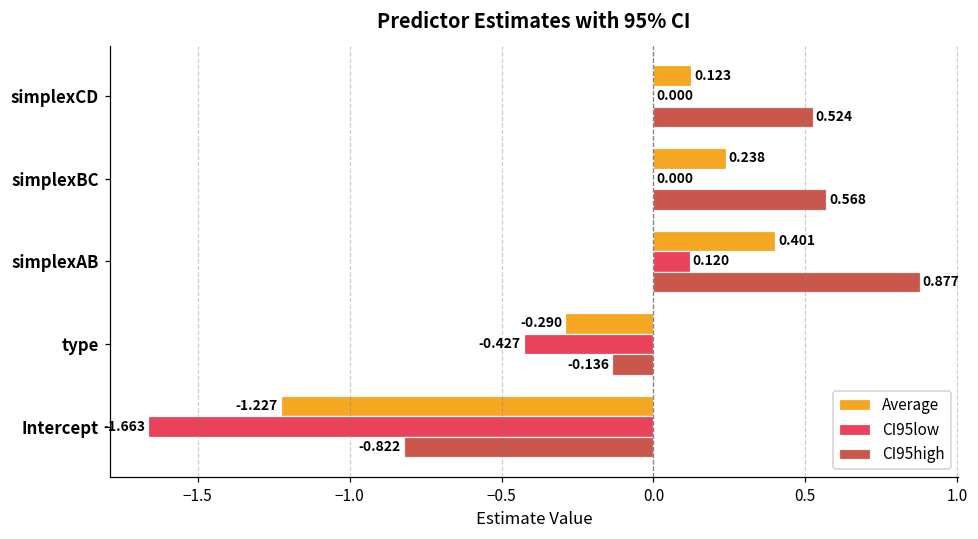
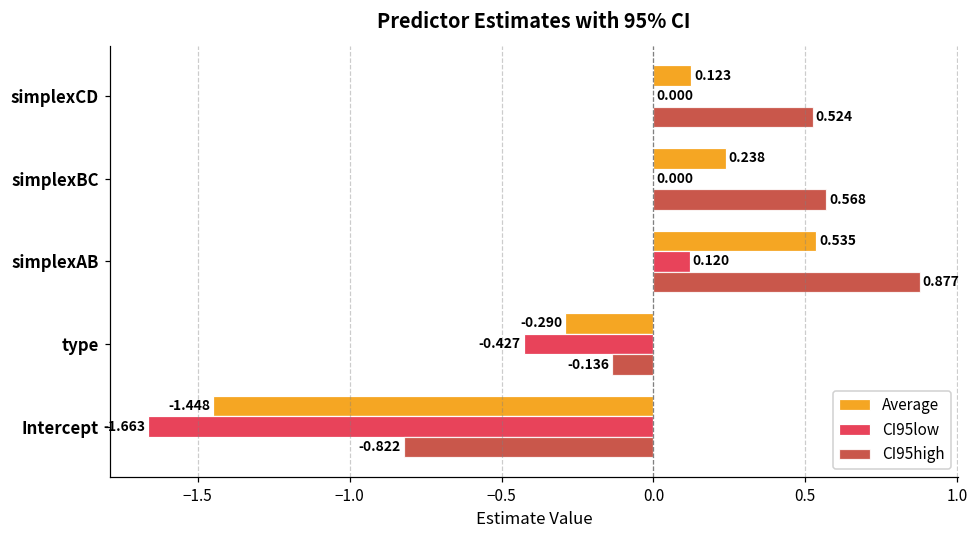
  {
    "Average": {
      "simplexCD": 0.123,
      "simplexBC": 0.238,
-     "simplexAB": 0.401,
+     "simplexAB": 0.535,
      "type": -0.290,
-     "Intercept": -1.227
+     "Intercept": -1.448
    }
  }
